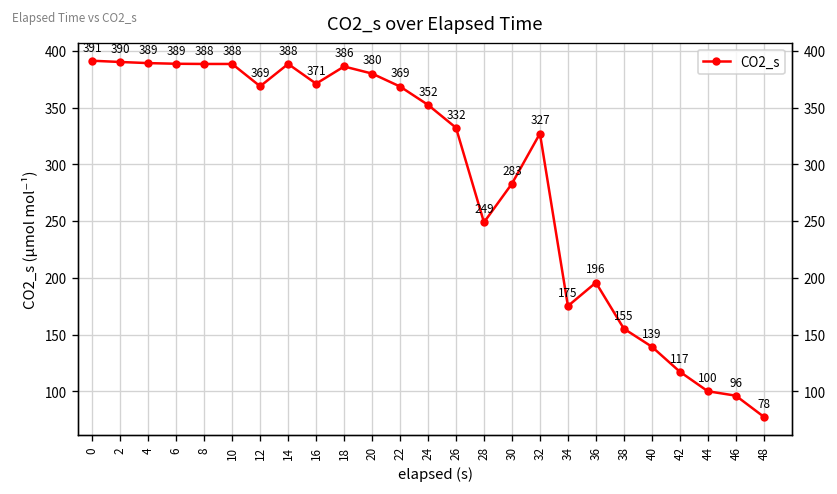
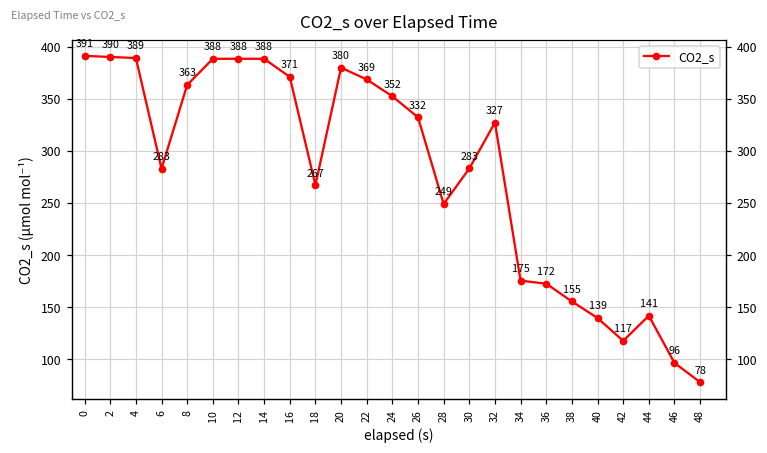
  {
    "0": 391,
    "2": 390,
    "4": 389,
-   "6": 389,
-   "8": 388,
+   "6": 283,
+   "8": 363,
    "10": 388,
-   "12": 369,
+   "12": 388,
    "14": 388,
    "16": 371,
-   "18": 386,
+   "18": 267,
    "20": 380,
    "22": 369,
    "24": 352,
    "26": 332,
    "28": 249,
    "30": 283,
    "32": 327,
    "34": 175,
-   "36": 196,
+   "36": 172,
    "38": 155,
    "40": 139,
    "42": 117,
-   "44": 100,
+   "44": 141,
    "46": 96,
    "48": 78
  }
